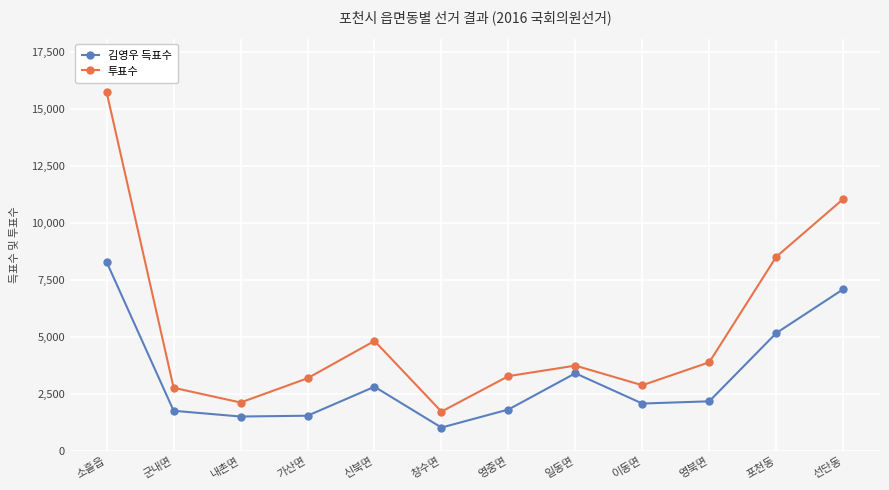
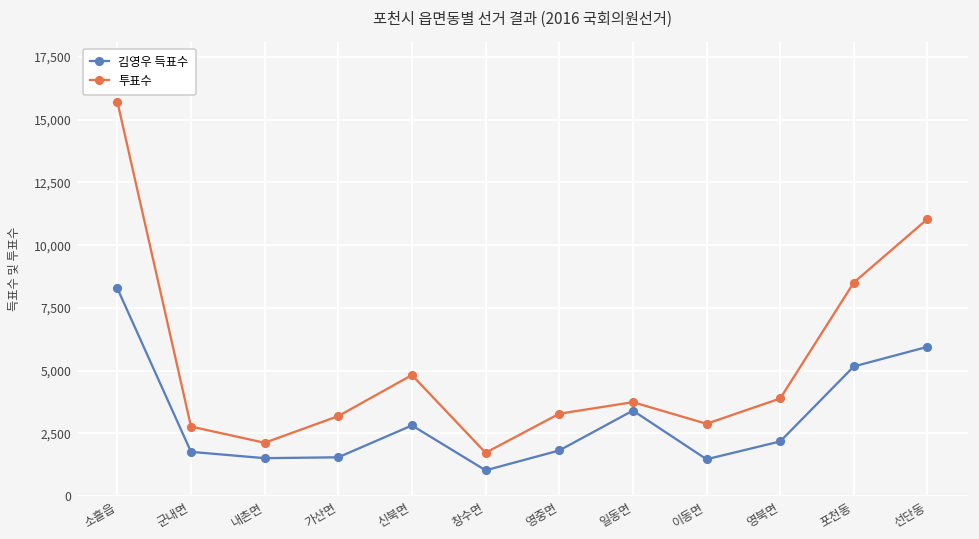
  {
    "김영우 득표수": {
      "소흘읍": "8,300",
      "군내면": "1,800",
      "내촌면": "1,500",
      "가산면": "1,500",
      "신북면": "2,800",
      "창수면": "1,000",
      "영중면": "1,800",
      "일동면": "3,400",
-     "이동면": "2,100",
+     "이동면": "1,500",
      "영북면": "2,200",
      "포천동": "5,200",
-     "선단동": "7,100"
+     "선단동": "6,000"
    },
    "투표수": {
      "소흘읍": "15,700",
      "군내면": "2,800",
      "내촌면": "2,100",
      "가산면": "3,200",
      "신북면": "4,800",
      "창수면": "1,700",
      "영중면": "3,300",
      "일동면": "3,700",
      "이동면": "2,900",
      "영북면": "3,900",
      "포천동": "8,500",
      "선단동": "11,000"
    }
  }
